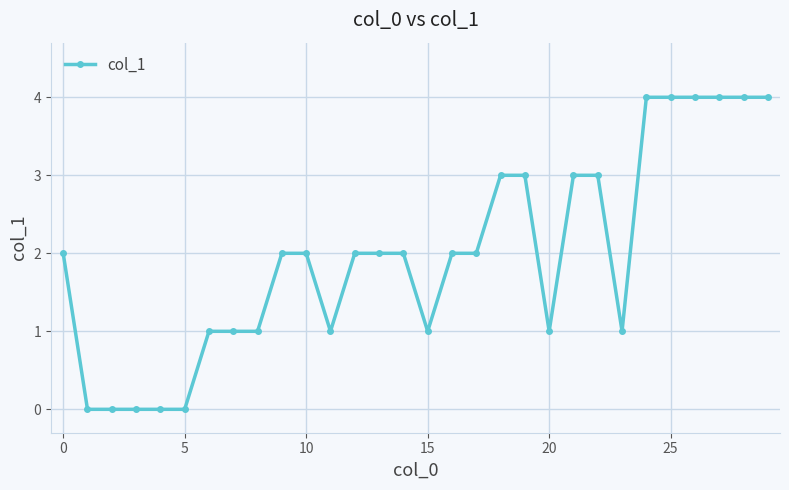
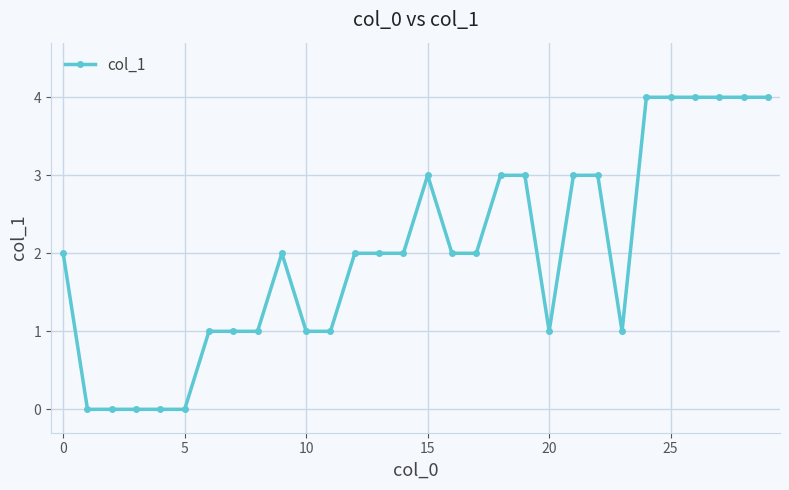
  {
    "0": 2,
    "5": 0,
-   "10": 2,
-   "15": 1,
+   "10": 1,
+   "15": 3,
    "20": 1,
    "25": 4
  }
